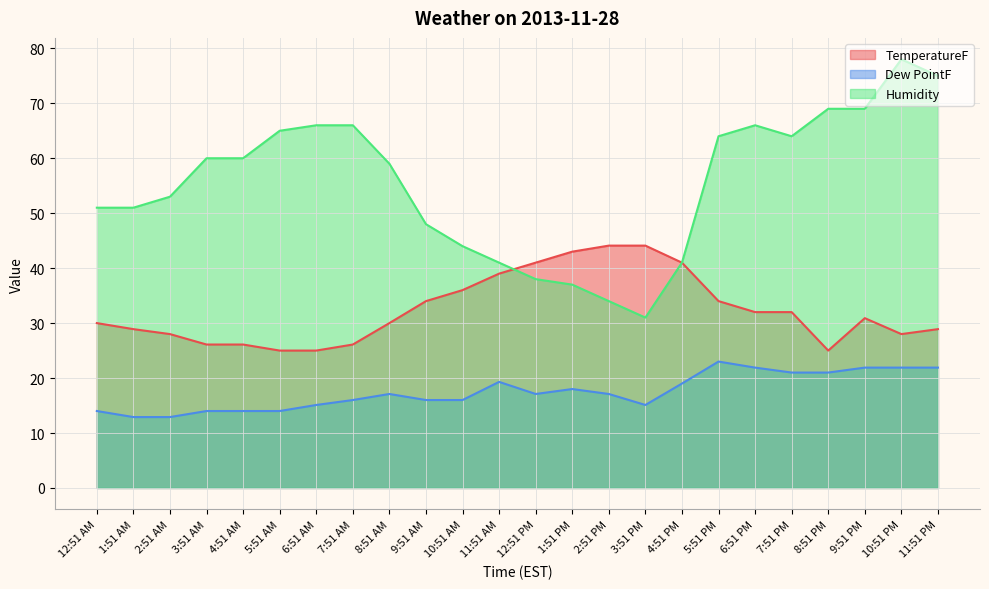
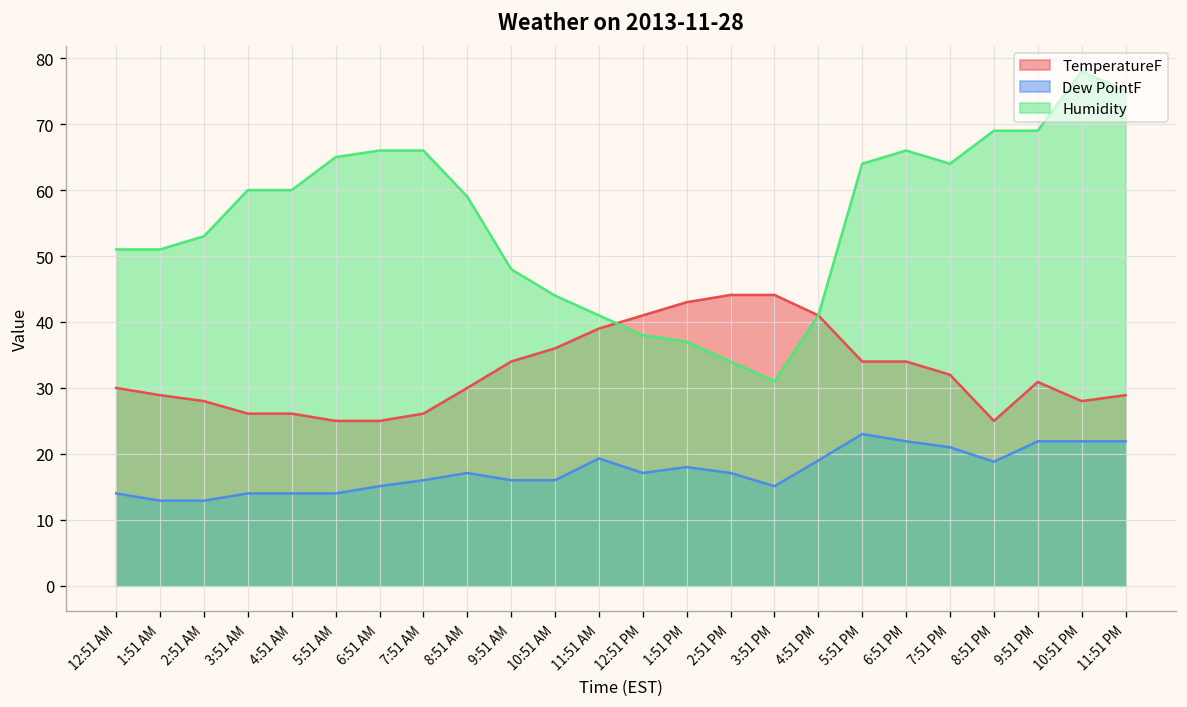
  {
    "TemperatureF": {
      "12:51 AM": 30,
      "1:51 AM": 29,
      "2:51 AM": 28,
      "3:51 AM": 26,
      "4:51 AM": 26,
      "5:51 AM": 25,
      "6:51 AM": 25,
      "7:51 AM": 26,
      "8:51 AM": 30,
      "9:51 AM": 34,
      "10:51 AM": 36,
      "11:51 AM": 39,
      "12:51 PM": 41,
      "1:51 PM": 43,
      "2:51 PM": 44,
      "3:51 PM": 44,
      "5:51 PM": 34,
-     "6:51 PM": 32,
+     "6:51 PM": 34,
      "7:51 PM": 32,
      "8:51 PM": 25,
      "9:51 PM": 31,
      "10:51 PM": 28,
      "11:51 PM": 29
    },
    "Dew PointF": {
      "12:51 AM": 14,
      "1:51 AM": 13,
      "2:51 AM": 13,
      "3:51 AM": 14,
      "4:51 AM": 14,
      "5:51 AM": 14,
      "6:51 AM": 15,
      "7:51 AM": 16,
      "8:51 AM": 17,
      "9:51 AM": 16,
      "10:51 AM": 16,
      "11:51 AM": 19,
      "12:51 PM": 17,
      "1:51 PM": 18,
      "2:51 PM": 17,
      "3:51 PM": 15,
      "4:51 PM": 19,
      "5:51 PM": 23,
      "6:51 PM": 22,
      "7:51 PM": 21,
-     "8:51 PM": 21,
+     "8:51 PM": 19,
      "9:51 PM": 22,
      "10:51 PM": 22,
      "11:51 PM": 22
    },
    "Humidity": {
      "12:51 AM": 51,
      "1:51 AM": 51,
      "2:51 AM": 53,
      "3:51 AM": 60,
      "4:51 AM": 60,
      "5:51 AM": 65,
      "6:51 AM": 66,
      "7:51 AM": 66,
      "8:51 AM": 59,
      "9:51 AM": 48,
      "10:51 AM": 44,
      "11:51 AM": 41,
      "12:51 PM": 38,
      "1:51 PM": 37,
      "2:51 PM": 34,
      "3:51 PM": 31,
      "5:51 PM": 64,
      "6:51 PM": 66,
      "7:51 PM": 64,
      "8:51 PM": 69,
      "9:51 PM": 69
    }
  }
